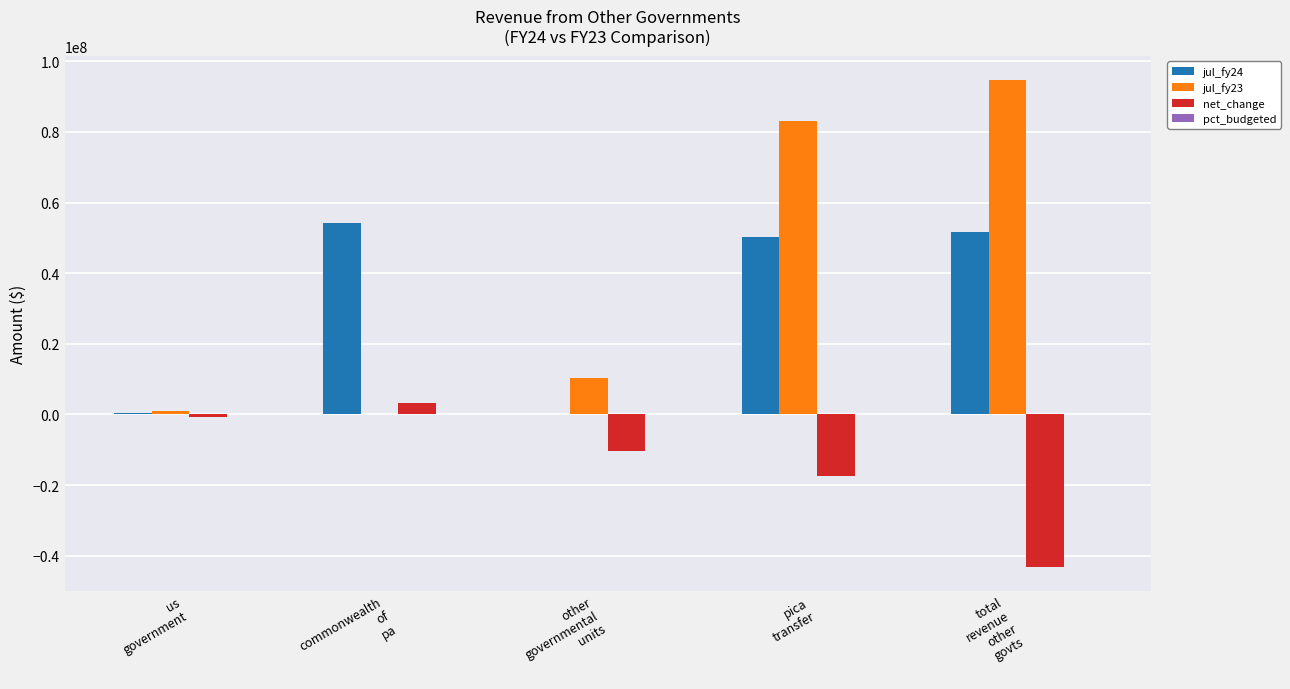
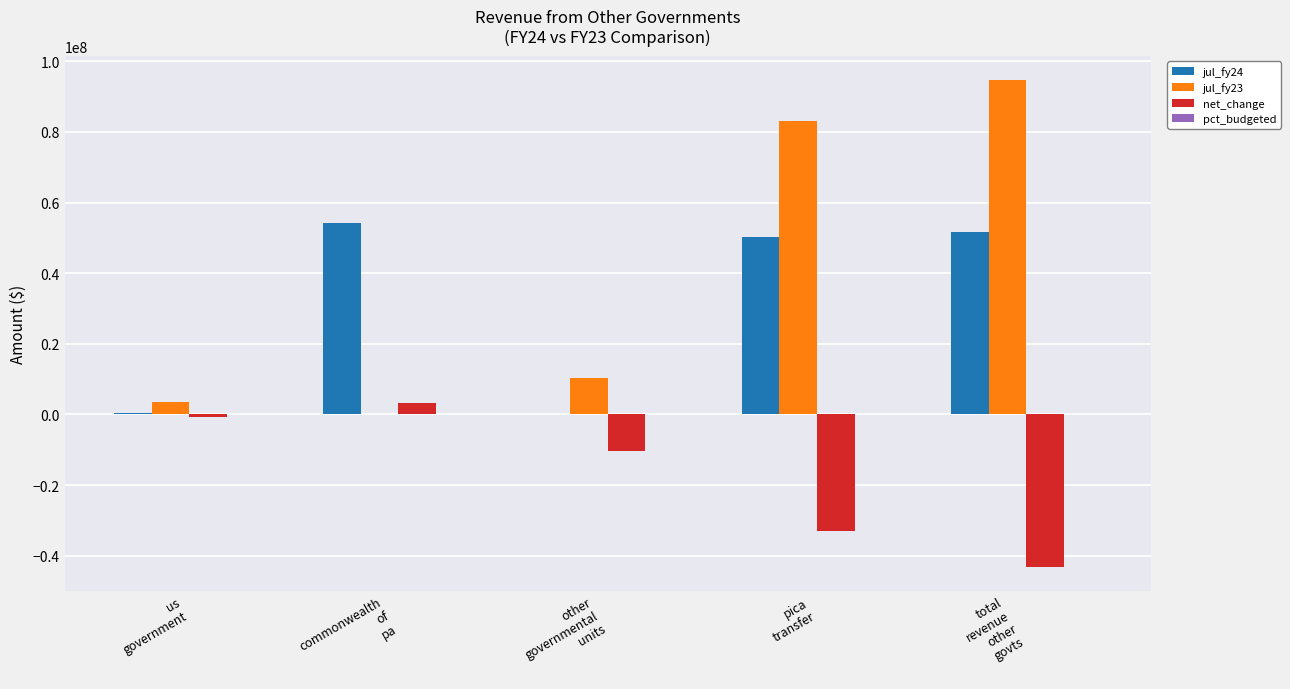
  {
    "jul_fy24": {
      "commonwealth of pa": 54000000,
      "other governmental units": 0,
      "pica transfer": 50000000,
      "total revenue other govts": 52000000
    },
    "jul_fy23": {
-     "us government": 1000000,
+     "us government": 3000000,
      "other governmental units": 10000000,
      "pica transfer": 83000000,
      "total revenue other govts": 95000000
    },
    "net_change": {
      "commonwealth of pa": 3000000,
      "other governmental units": -10000000,
-     "pica transfer": -17000000,
+     "pica transfer": -33000000,
      "total revenue other govts": -43000000
    },
    "pct_budgeted": {
      "other governmental units": 0
    }
  }
